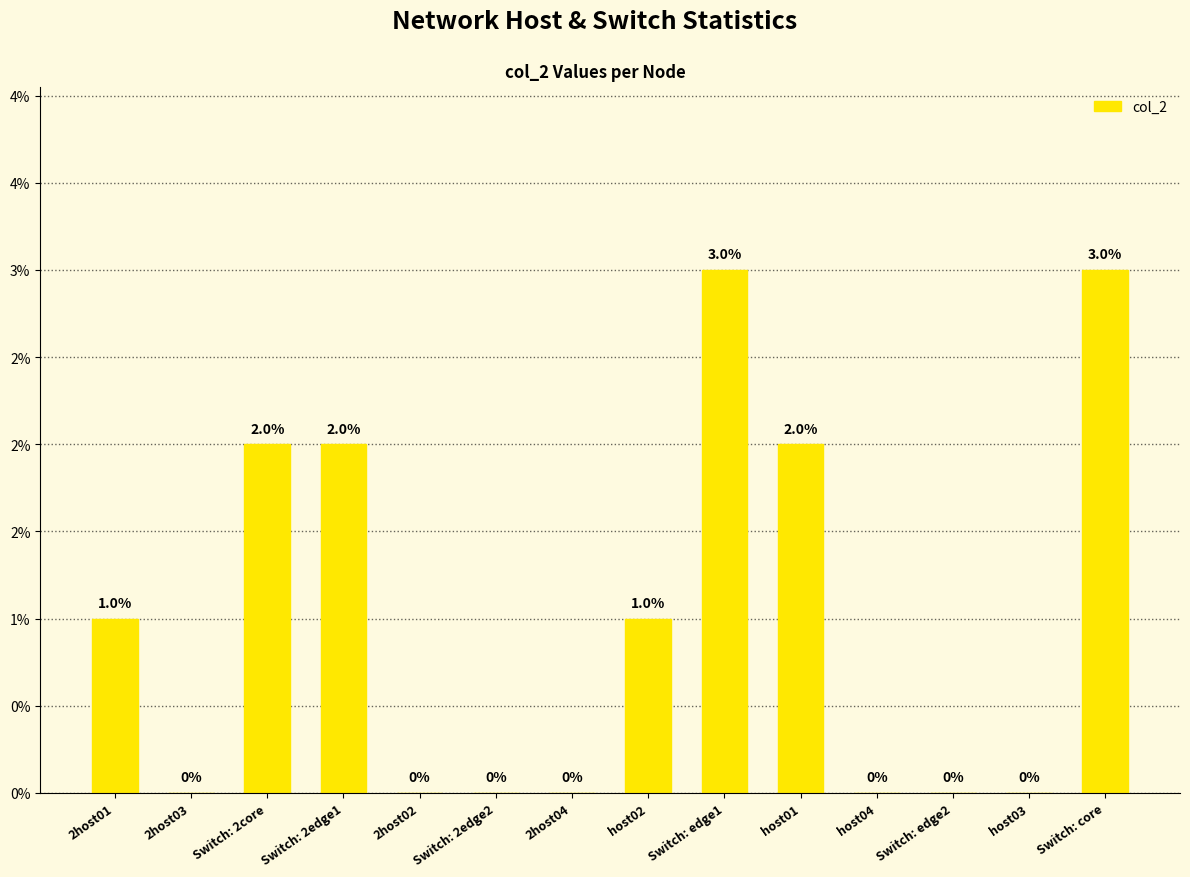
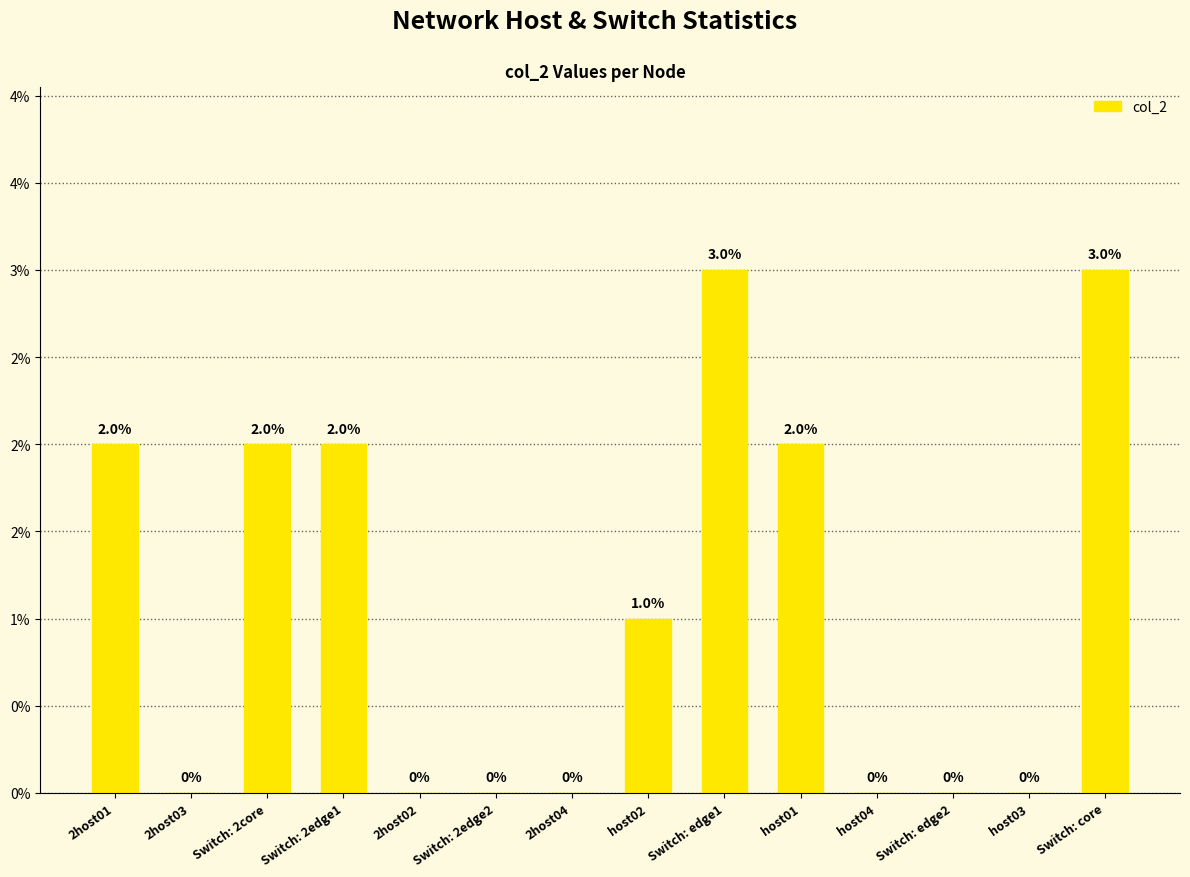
  {
-   "2host01": "1.0%",
+   "2host01": "2.0%",
    "2host03": "0%",
    "Switch: 2core": "2.0%",
    "Switch: 2edge1": "2.0%",
    "2host02": "0%",
    "Switch: 2edge2": "0%",
    "2host04": "0%",
    "host02": "1.0%",
    "Switch: edge1": "3.0%",
    "host01": "2.0%",
    "host04": "0%",
    "Switch: edge2": "0%",
    "host03": "0%",
    "Switch: core": "3.0%"
  }
